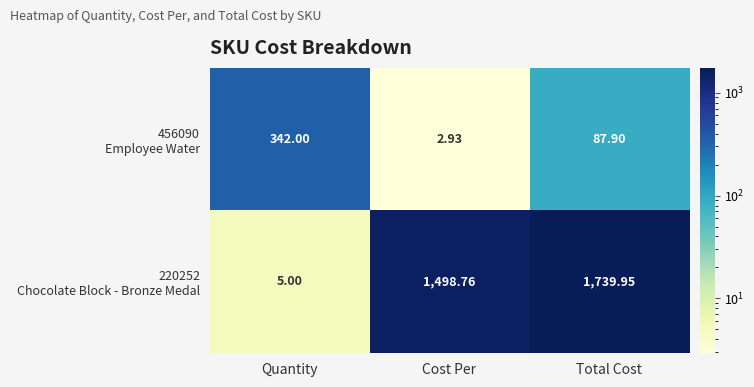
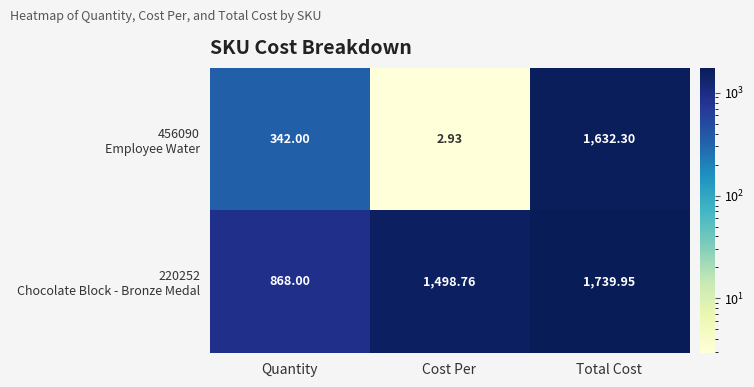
  {
    "456090 Employee Water": {
      "Quantity": "342.00",
      "Cost Per": "2.93",
-     "Total Cost": "87.90"
+     "Total Cost": "1,632.30"
    },
    "220252 Chocolate Block - Bronze Medal": {
-     "Quantity": "5.00",
+     "Quantity": "868.00",
      "Cost Per": "1,498.76",
      "Total Cost": "1,739.95"
    }
  }
